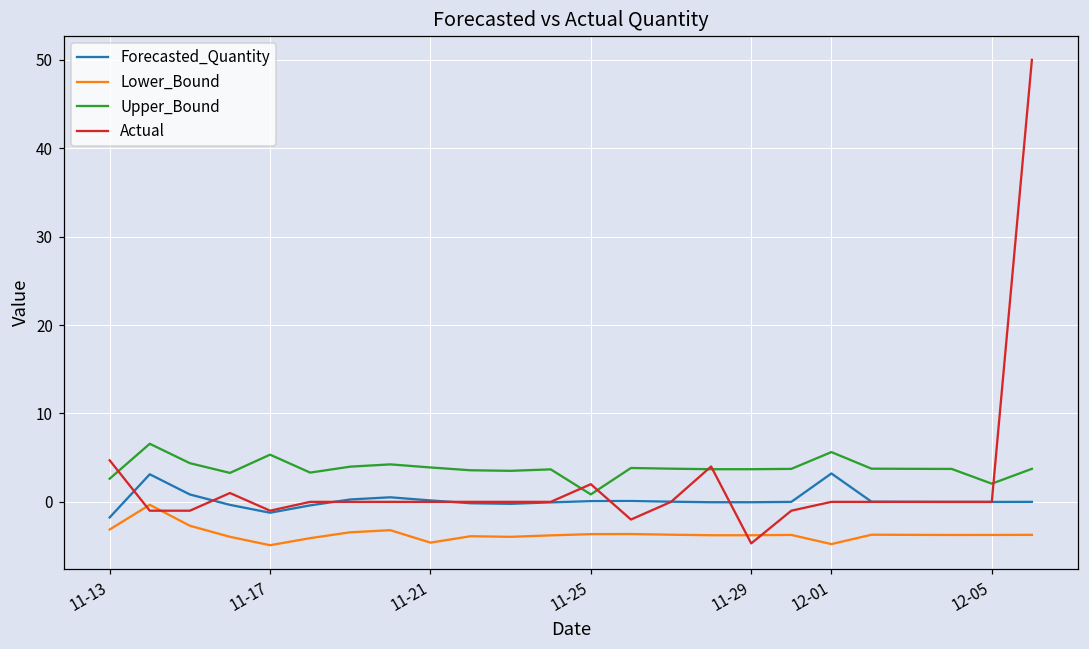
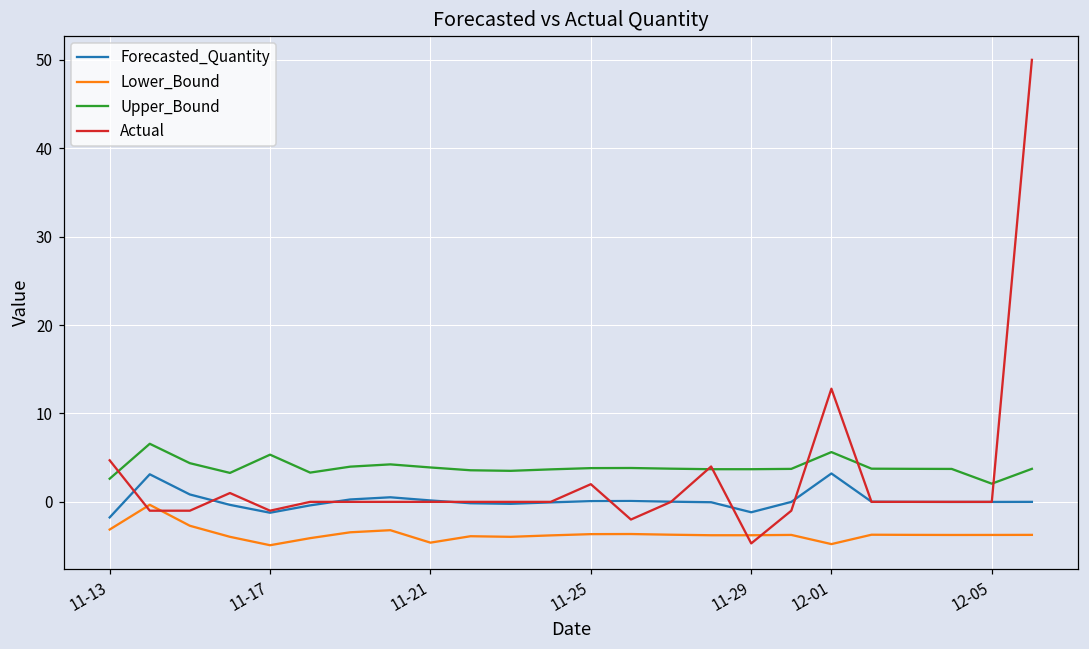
  {
    "Forecasted_Quantity": {
      "11-13": -2,
      "11-25": 0,
-     "11-29": 0,
+     "11-29": -1,
      "12-01": 3
    },
    "Lower_Bound": {
      "11-13": -3,
      "11-17": -5,
      "11-21": -5,
      "11-25": -4,
      "11-29": -4,
      "12-01": -5,
      "12-05": -4
    },
    "Upper_Bound": {
      "11-13": 3,
      "11-17": 5,
      "11-21": 4,
-     "11-25": 1,
+     "11-25": 4,
      "11-29": 4,
      "12-01": 6,
      "12-05": 2
    },
    "Actual": {
      "11-13": 5,
      "11-25": 2,
      "11-29": -5,
-     "12-01": 0
+     "12-01": 13
    }
  }
